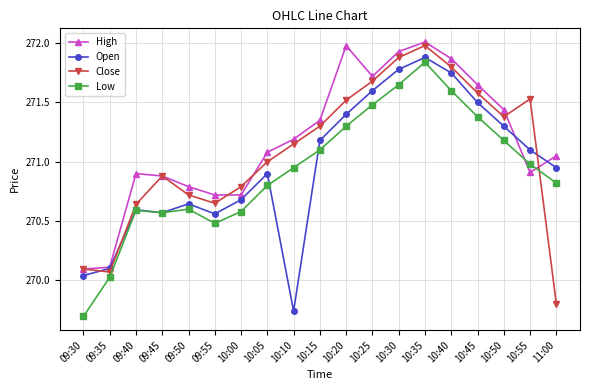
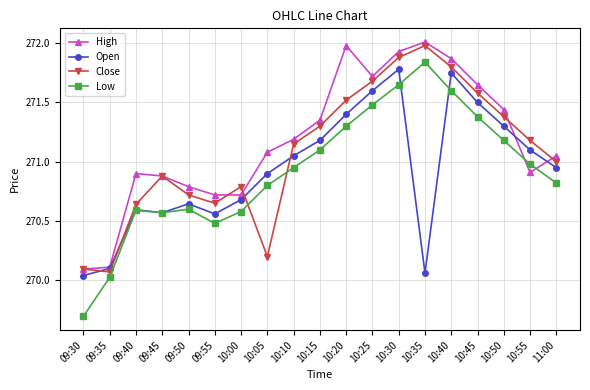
  {
    "High": {
      "09:40": 270.90,
      "09:50": 270.79,
      "09:55": 270.72,
      "10:00": 270.72,
      "10:05": 271.08,
      "10:10": 271.19,
      "10:15": 271.35,
      "10:20": 271.98,
      "10:25": 271.72,
      "10:30": 271.93,
      "10:35": 272.01,
      "10:40": 271.87,
      "10:45": 271.65,
      "10:50": 271.44,
      "10:55": 270.91,
      "11:00": 271.05
    },
    "Open": {
      "09:30": 270.04,
      "09:50": 270.65,
      "09:55": 270.56,
      "10:00": 270.68,
      "10:05": 270.90,
-     "10:10": 269.74,
+     "10:10": 271.05,
      "10:15": 271.18,
      "10:20": 271.40,
      "10:25": 271.60,
      "10:30": 271.78,
-     "10:35": 271.88,
+     "10:35": 270.06,
      "10:40": 271.75,
      "10:45": 271.50,
      "10:50": 271.30,
      "10:55": 271.10,
      "11:00": 270.95
    },
    "Close": {
      "09:35": 270.07,
      "09:40": 270.64,
      "09:50": 270.72,
      "09:55": 270.65,
      "10:00": 270.79,
-     "10:05": 271.0,
+     "10:05": 270.2,
      "10:10": 271.15,
      "10:15": 271.30,
      "10:20": 271.52,
      "10:25": 271.68,
      "10:30": 271.88,
      "10:35": 271.98,
      "10:40": 271.80,
      "10:45": 271.58,
      "10:50": 271.38,
-     "10:55": 271.53,
-     "11:00": 269.8
+     "10:55": 271.18,
+     "11:00": 271.0
    },
    "Low": {
      "09:30": 269.70,
      "09:35": 270.03,
      "09:50": 270.60,
      "09:55": 270.48,
      "10:00": 270.58,
      "10:05": 270.80,
      "10:10": 270.95,
      "10:15": 271.10,
      "10:20": 271.30,
      "10:25": 271.48,
      "10:30": 271.65,
      "10:35": 271.84,
      "10:40": 271.60,
      "10:45": 271.38,
      "10:50": 271.18,
      "10:55": 270.98,
      "11:00": 270.82
    }
  }
